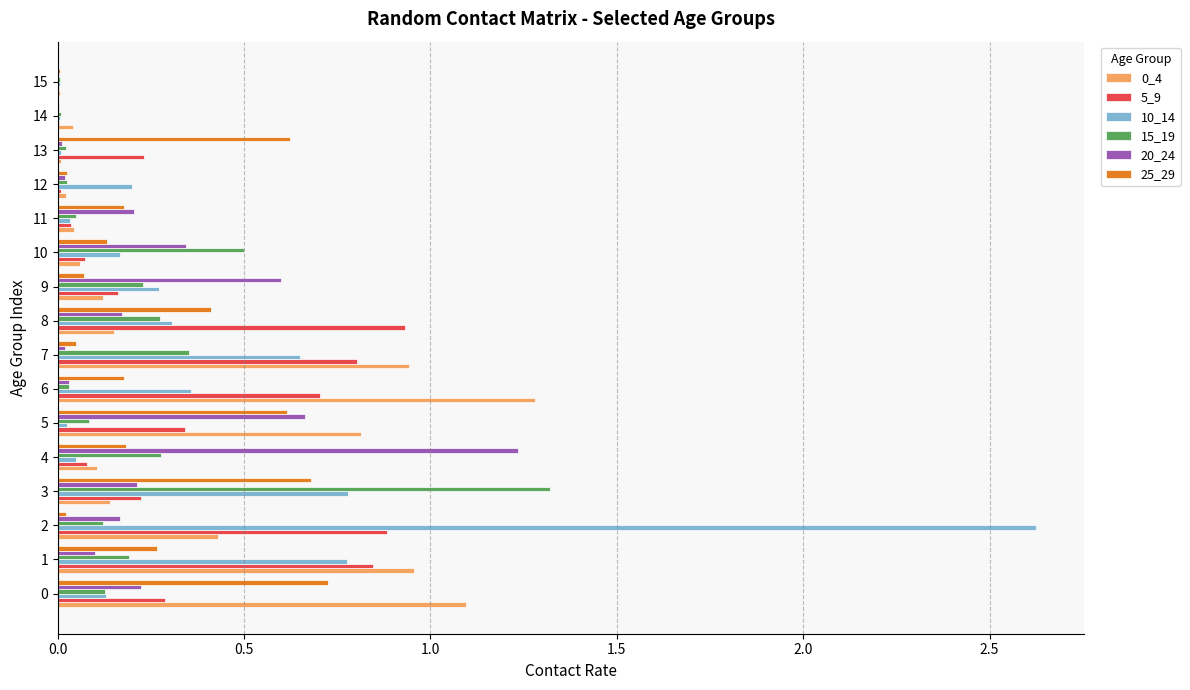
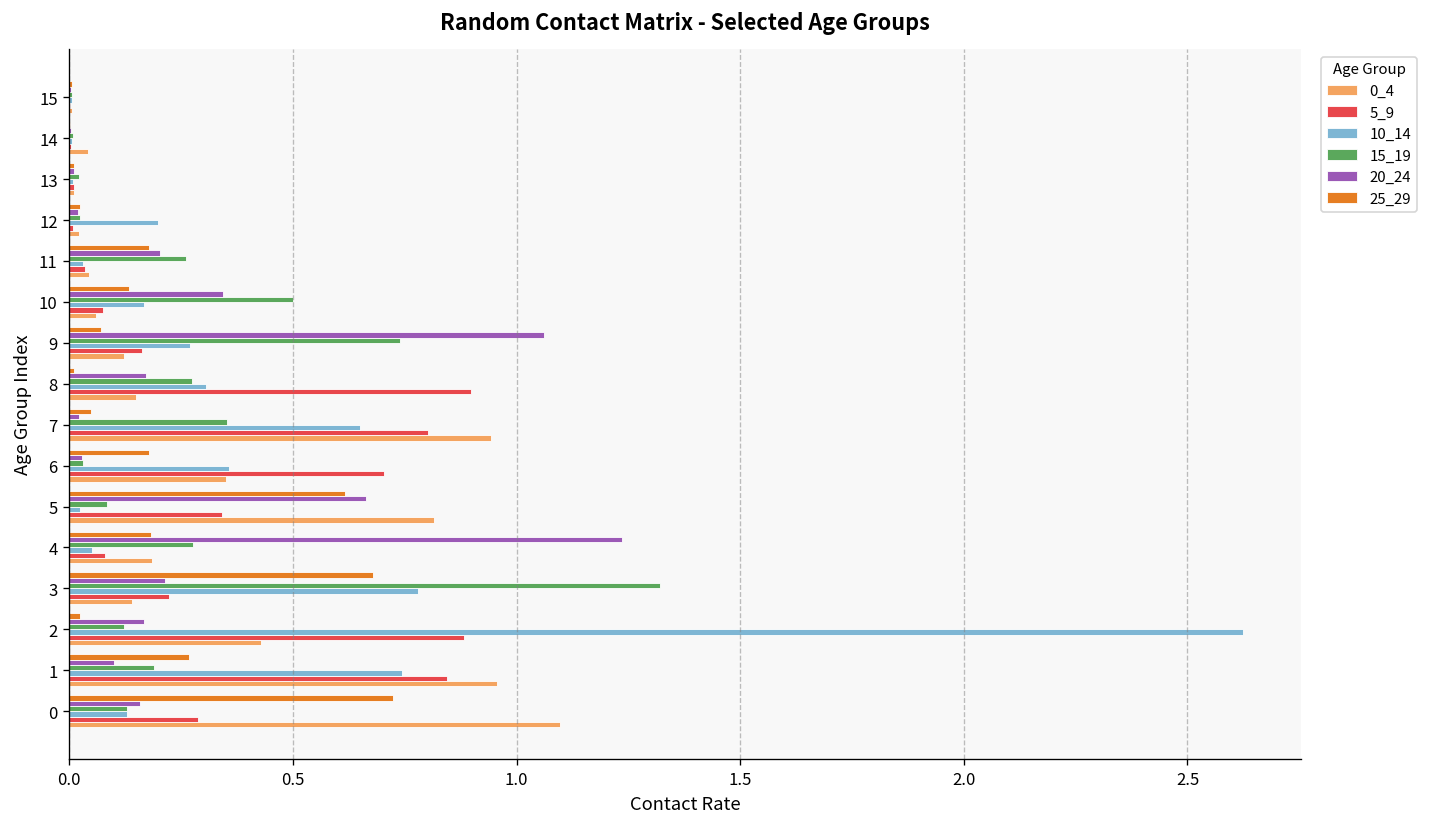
  {
    "0_4": {
      "14": 0.04,
      "13": 0.01,
      "12": 0.02,
      "11": 0.04,
      "10": 0.06,
      "9": 0.12,
      "8": 0.15,
      "7": 0.94,
-     "6": 1.28,
+     "6": 0.35,
      "5": 0.81,
-     "4": 0.11,
+     "4": 0.19,
      "3": 0.14,
      "2": 0.43,
      "1": 0.96,
      "0": 1.10
    },
    "5_9": {
-     "13": 0.23,
+     "13": 0.01,
      "12": 0.01,
      "11": 0.03,
      "10": 0.07,
      "9": 0.16,
-     "8": 0.93,
+     "8": 0.90,
      "7": 0.80,
      "6": 0.70,
      "5": 0.34,
      "4": 0.08,
      "3": 0.22,
      "2": 0.88,
      "1": 0.85,
      "0": 0.29
    },
    "10_14": {
      "15": 0.01,
      "13": 0.01,
      "12": 0.20,
      "11": 0.03,
      "10": 0.17,
      "9": 0.27,
      "8": 0.31,
      "7": 0.65,
      "6": 0.36,
      "5": 0.02,
      "4": 0.05,
      "3": 0.78,
      "2": 2.62,
-     "1": 0.77,
+     "1": 0.74,
      "0": 0.13
    },
    "15_19": {
      "14": 0.01,
      "13": 0.02,
      "12": 0.02,
-     "11": 0.05,
+     "11": 0.26,
      "10": 0.50,
-     "9": 0.23,
+     "9": 0.74,
      "8": 0.27,
      "7": 0.35,
      "6": 0.03,
      "5": 0.08,
      "4": 0.28,
      "3": 1.32,
      "2": 0.12,
      "1": 0.19,
      "0": 0.13
    },
    "20_24": {
      "13": 0.01,
      "12": 0.02,
      "11": 0.20,
      "10": 0.34,
-     "9": 0.60,
+     "9": 1.06,
      "8": 0.17,
      "7": 0.02,
      "6": 0.03,
      "5": 0.66,
      "4": 1.24,
      "3": 0.21,
      "2": 0.17,
      "1": 0.10,
-     "0": 0.22
+     "0": 0.16
    },
    "25_29": {
      "15": 0.01,
-     "13": 0.62,
+     "13": 0.01,
      "12": 0.02,
      "11": 0.18,
      "10": 0.13,
      "9": 0.07,
-     "8": 0.41,
+     "8": 0.01,
      "7": 0.05,
      "6": 0.18,
      "5": 0.62,
      "4": 0.18,
      "3": 0.68,
      "2": 0.02,
      "1": 0.27,
      "0": 0.72
    }
  }
